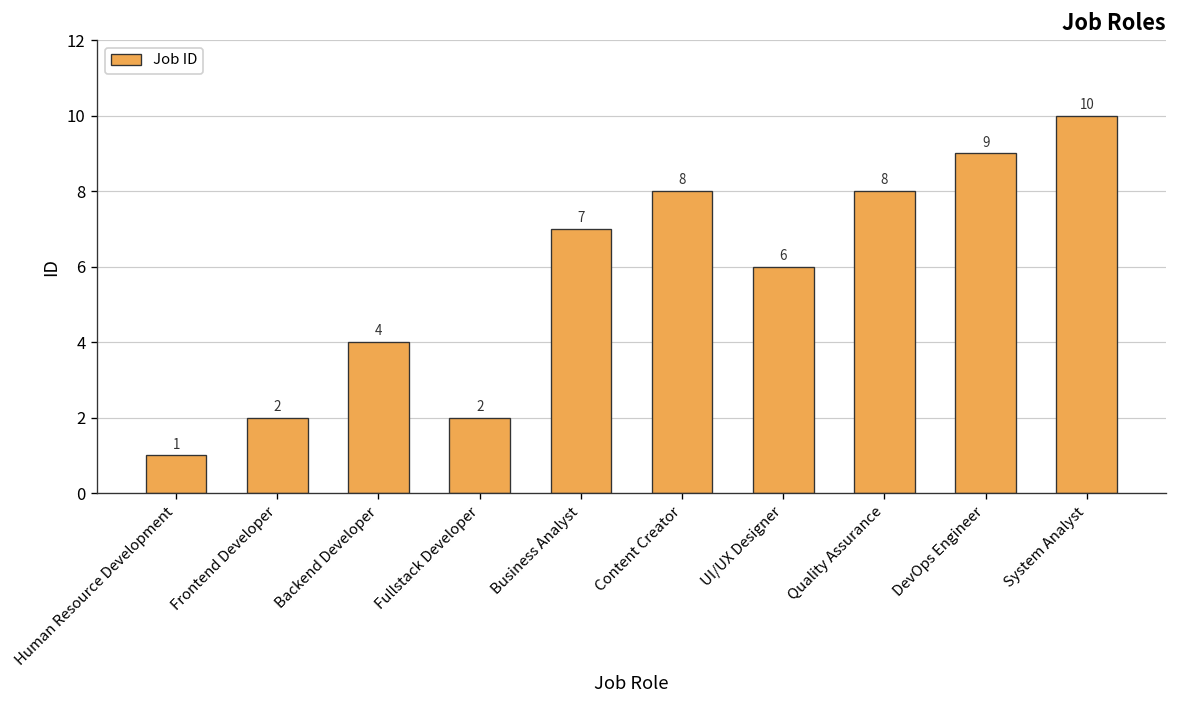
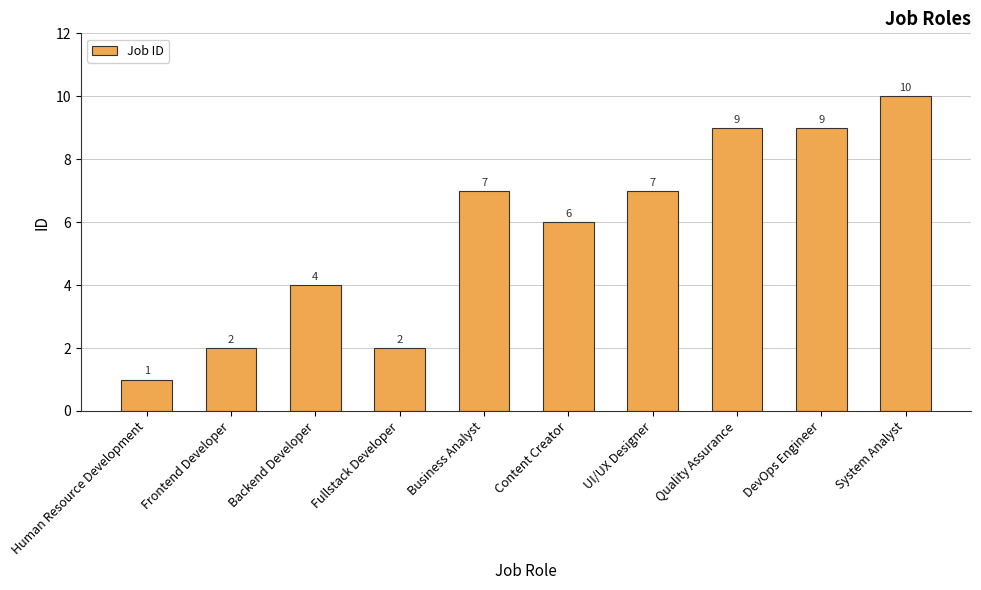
  {
    "Human Resource Development": 1,
    "Frontend Developer": 2,
    "Backend Developer": 4,
    "Fullstack Developer": 2,
    "Business Analyst": 7,
-   "Content Creator": 8,
-   "UI/UX Designer": 6,
-   "Quality Assurance": 8,
+   "Content Creator": 6,
+   "UI/UX Designer": 7,
+   "Quality Assurance": 9,
    "DevOps Engineer": 9,
    "System Analyst": 10
  }
